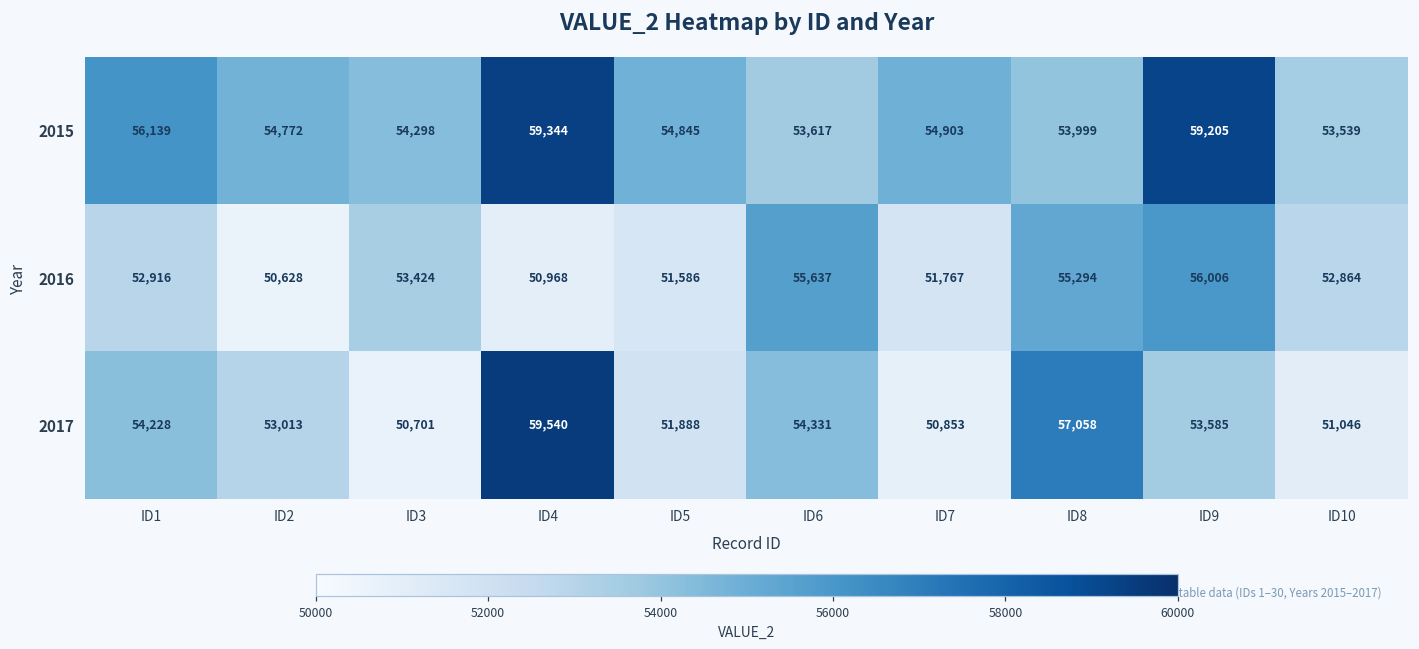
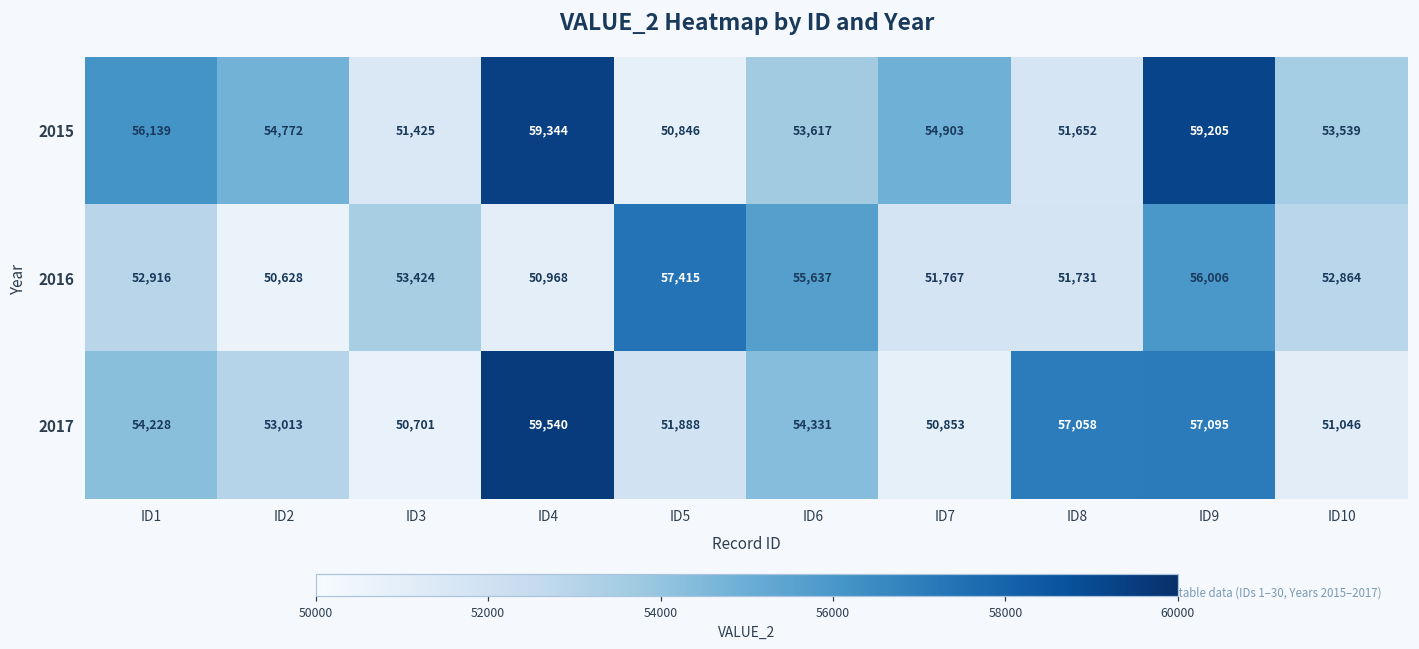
  {
    "2015": {
      "ID1": "56,139",
      "ID2": "54,772",
-     "ID3": "54,298",
+     "ID3": "51,425",
      "ID4": "59,344",
-     "ID5": "54,845",
+     "ID5": "50,846",
      "ID6": "53,617",
      "ID7": "54,903",
-     "ID8": "53,999",
+     "ID8": "51,652",
      "ID9": "59,205",
      "ID10": "53,539"
    },
    "2016": {
      "ID1": "52,916",
      "ID2": "50,628",
      "ID3": "53,424",
      "ID4": "50,968",
-     "ID5": "51,586",
+     "ID5": "57,415",
      "ID6": "55,637",
      "ID7": "51,767",
-     "ID8": "55,294",
+     "ID8": "51,731",
      "ID9": "56,006",
      "ID10": "52,864"
    },
    "2017": {
      "ID1": "54,228",
      "ID2": "53,013",
      "ID3": "50,701",
      "ID4": "59,540",
      "ID5": "51,888",
      "ID6": "54,331",
      "ID7": "50,853",
      "ID8": "57,058",
-     "ID9": "53,585",
+     "ID9": "57,095",
      "ID10": "51,046"
    }
  }
